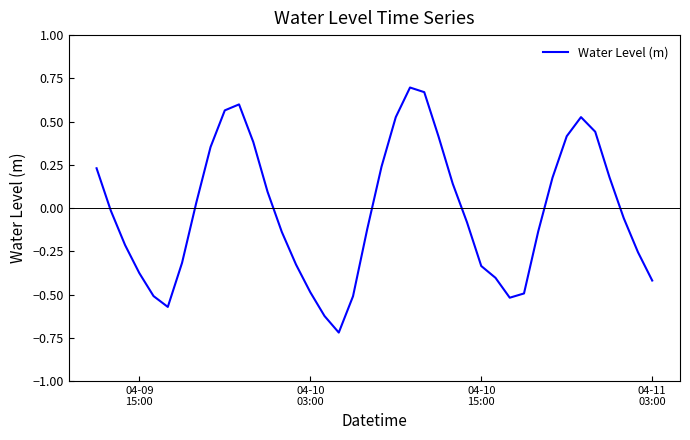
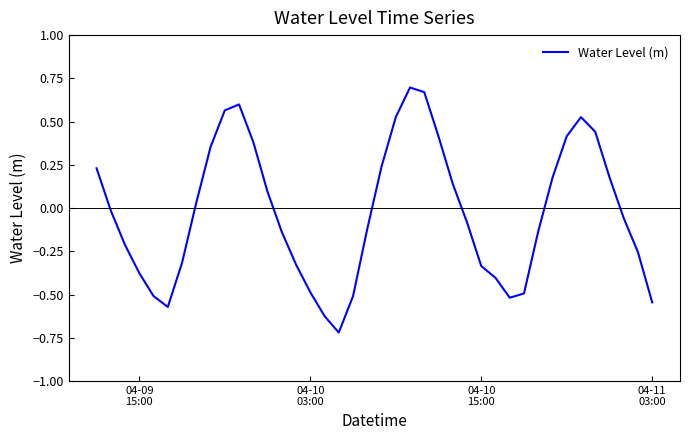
  {
    "04-09 15:00": -0.38,
    "04-10 03:00": -0.49,
    "04-10 15:00": -0.34,
-   "04-11 03:00": -0.42
+   "04-11 03:00": -0.55
  }
